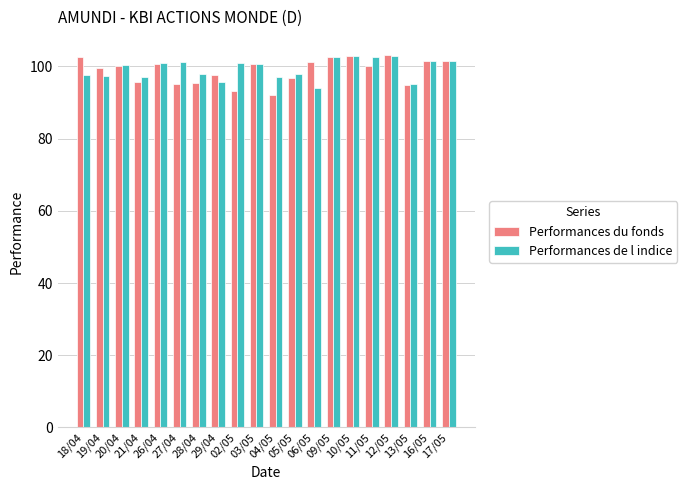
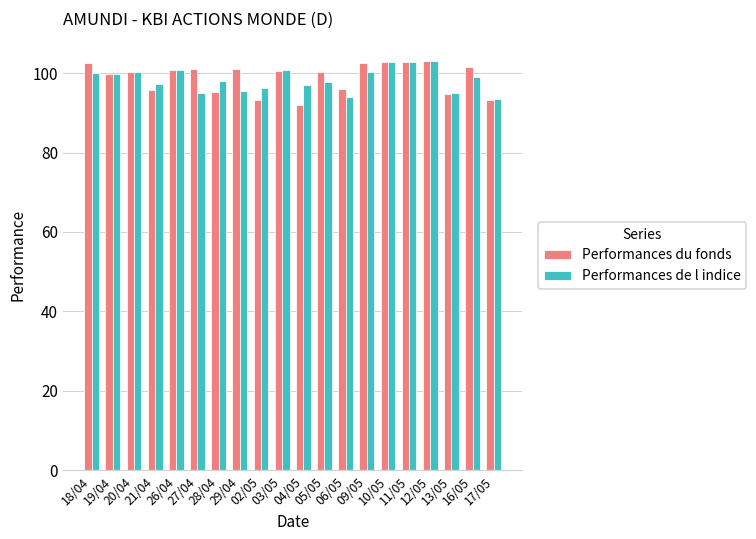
  {
    "Performances du fonds": {
      "18/04": 103,
      "19/04": 100,
      "20/04": 100,
      "21/04": 96,
      "26/04": 101,
-     "27/04": 95,
+     "27/04": 101,
      "28/04": 95,
-     "29/04": 98,
+     "29/04": 101,
      "02/05": 93,
      "03/05": 101,
      "04/05": 92,
-     "05/05": 97,
-     "06/05": 101,
+     "05/05": 100,
+     "06/05": 96,
      "09/05": 103,
      "10/05": 103,
-     "11/05": 100,
+     "11/05": 103,
      "12/05": 103,
      "13/05": 95,
      "16/05": 102,
-     "17/05": 102
+     "17/05": 93
    },
    "Performances de l indice": {
-     "18/04": 98,
-     "19/04": 97,
+     "18/04": 100,
+     "19/04": 100,
      "20/04": 100,
      "21/04": 97,
      "26/04": 101,
-     "27/04": 101,
+     "27/04": 95,
      "28/04": 98,
      "29/04": 96,
-     "02/05": 101,
+     "02/05": 96,
      "03/05": 101,
      "04/05": 97,
      "05/05": 98,
      "06/05": 94,
-     "09/05": 103,
+     "09/05": 100,
      "10/05": 103,
      "11/05": 103,
      "12/05": 103,
      "13/05": 95,
-     "16/05": 102,
-     "17/05": 102
+     "16/05": 99,
+     "17/05": 93
    }
  }
